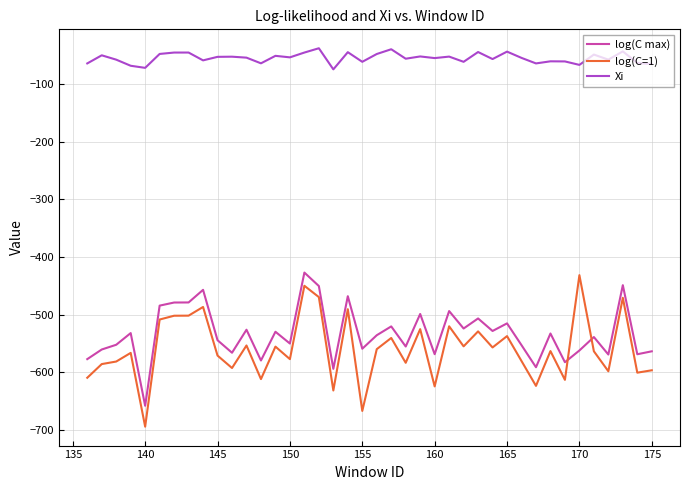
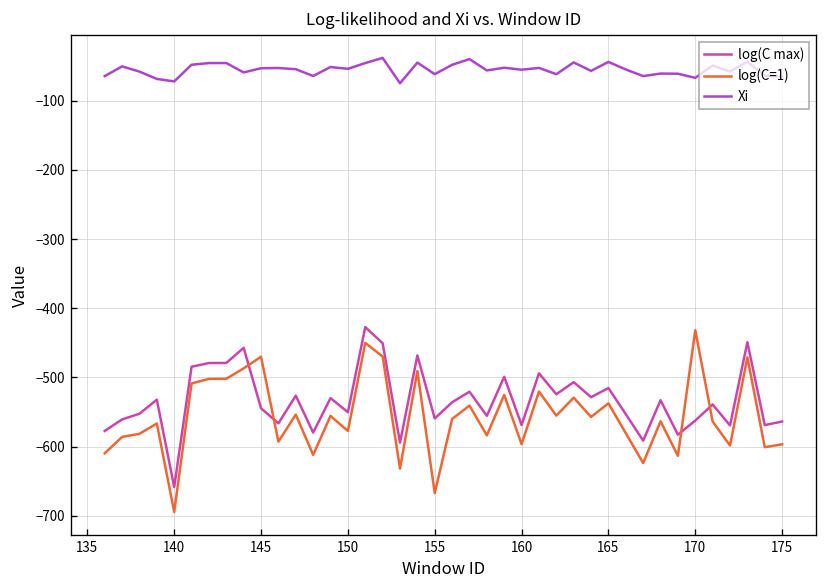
  {
    "log(C=1)": {
      "140": -690,
-     "145": -570,
+     "145": -470,
      "150": -580,
      "155": -670,
-     "160": -620,
+     "160": -600,
      "165": -540,
      "170": -430,
      "175": -600
    }
  }
